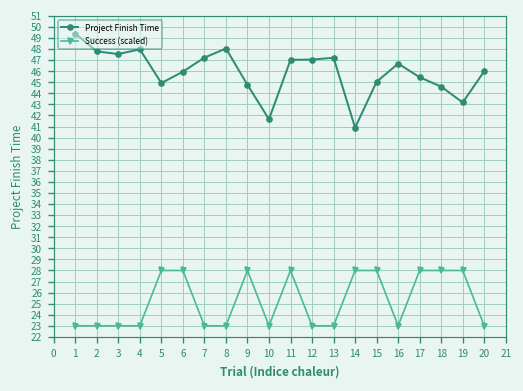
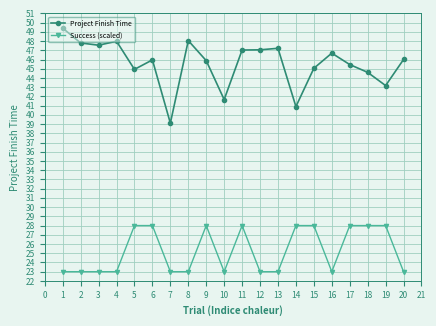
  {
    "Project Finish Time": {
      "2": 48,
      "3": 48,
      "5": 45,
      "6": 46,
-     "7": 47,
+     "7": 39,
      "8": 48,
-     "9": 45,
+     "9": 46,
      "10": 42,
      "11": 47,
      "12": 47,
      "13": 47,
      "14": 41,
      "15": 45,
      "16": 47,
      "17": 45,
      "18": 45,
      "19": 43,
      "20": 46
    },
    "Success (scaled)": {
      "1": 23,
      "2": 23,
      "3": 23,
      "4": 23,
      "5": 28,
      "6": 28,
      "7": 23,
      "8": 23,
      "9": 28,
      "10": 23,
      "11": 28,
      "12": 23,
      "13": 23,
      "14": 28,
      "15": 28,
      "16": 23,
      "17": 28,
      "18": 28,
      "19": 28,
      "20": 23
    }
  }
